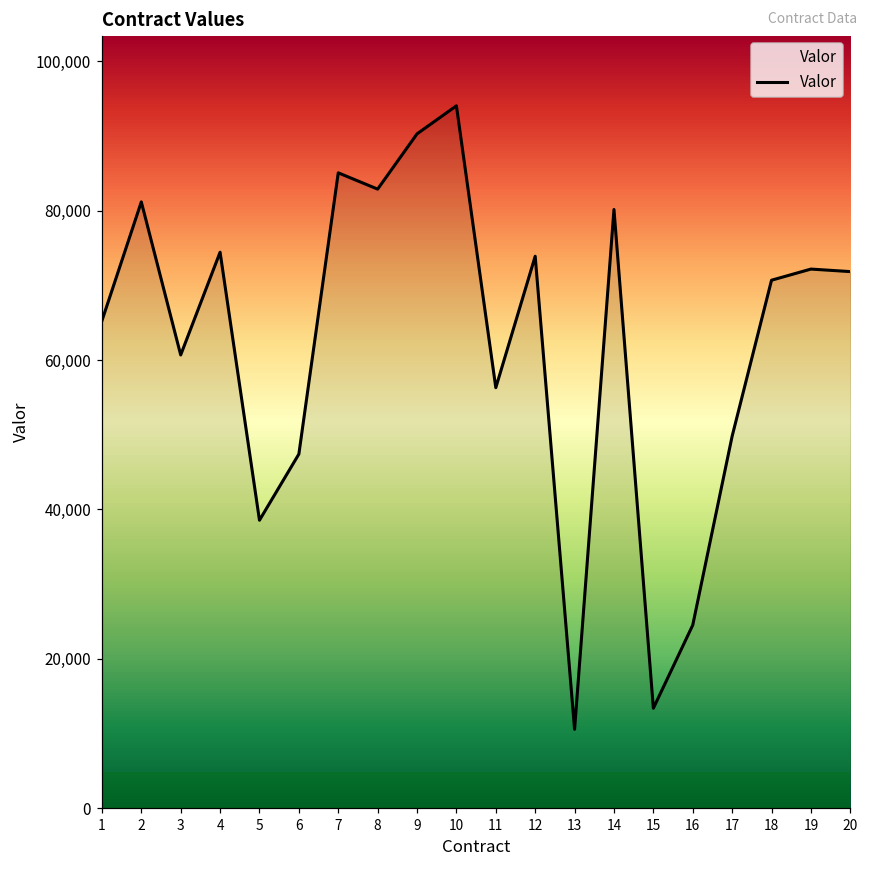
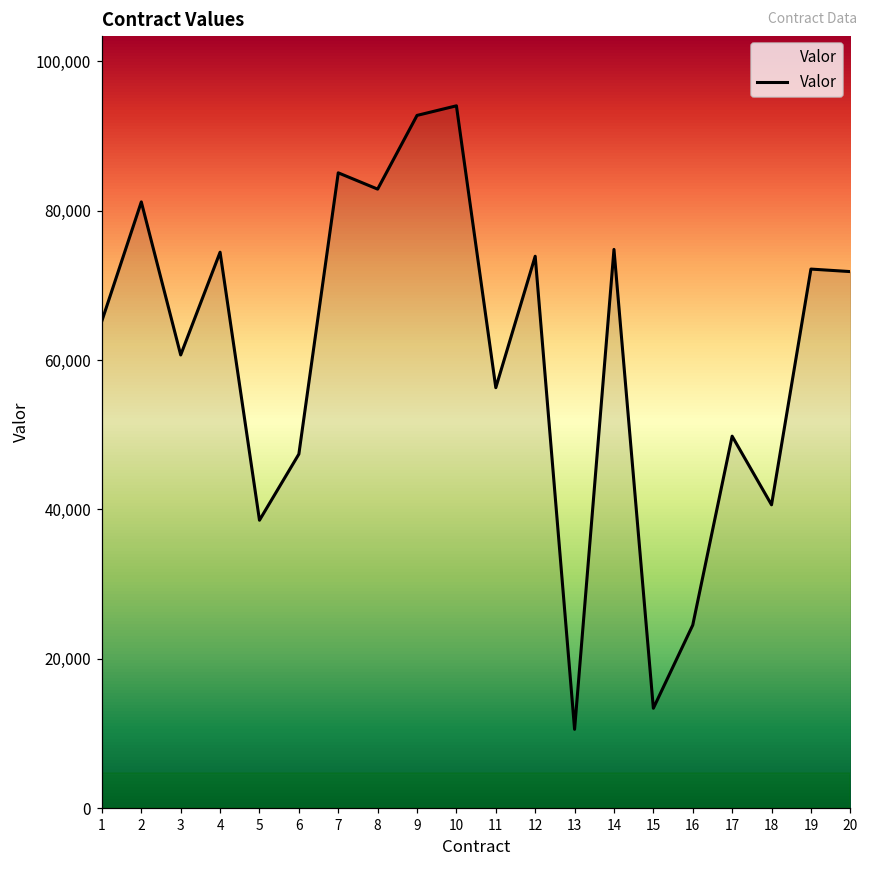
  {
    "1": "65,000",
    "2": "81,000",
    "3": "61,000",
    "4": "74,000",
    "5": "39,000",
    "6": "47,000",
    "7": "85,000",
    "8": "83,000",
-   "9": "90,000",
+   "9": "93,000",
    "10": "94,000",
    "11": "56,000",
    "12": "74,000",
    "13": "11,000",
-   "14": "80,000",
+   "14": "75,000",
    "15": "13,000",
    "16": "25,000",
    "17": "50,000",
-   "18": "71,000",
+   "18": "41,000",
    "19": "72,000",
    "20": "72,000"
  }
